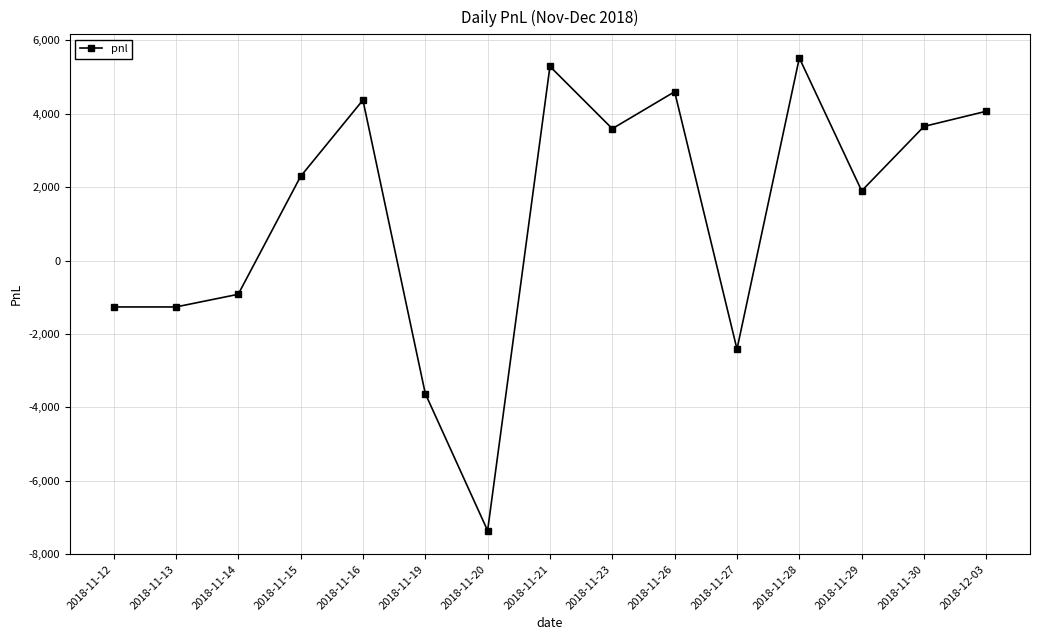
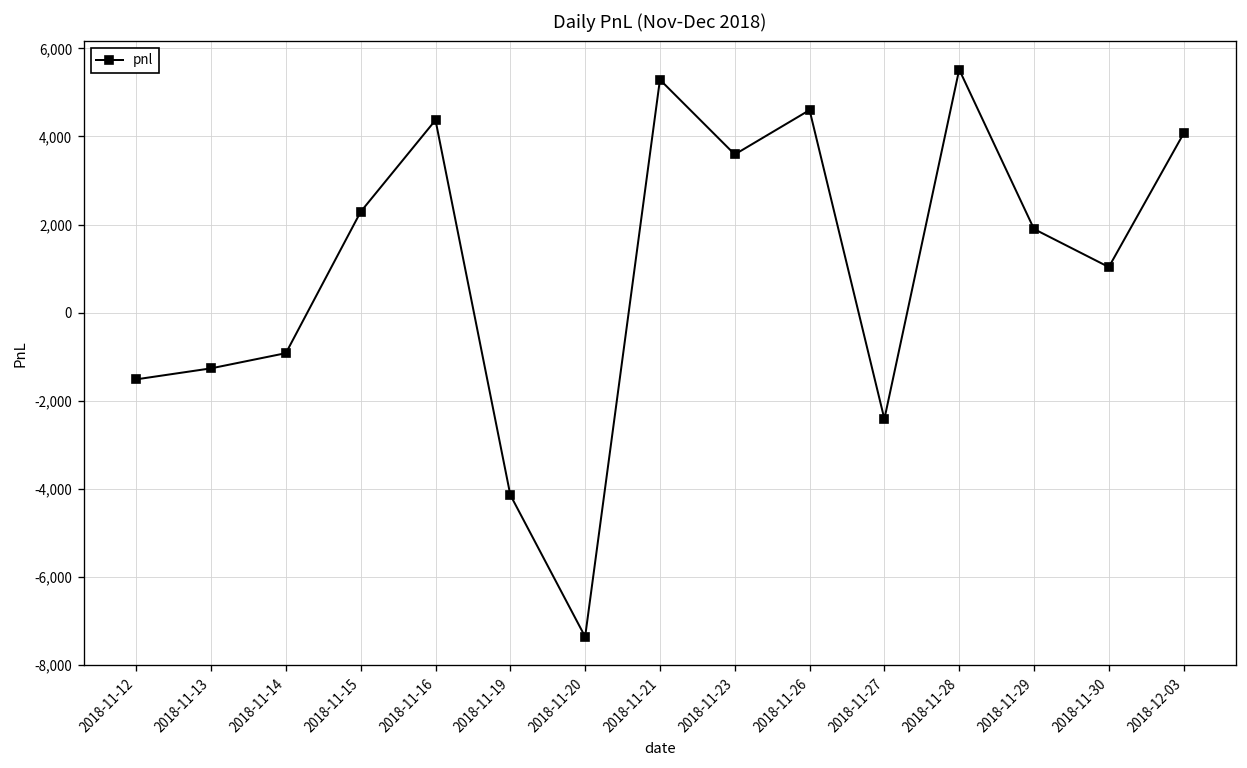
  {
-   "2018-11-12": "-1,300",
+   "2018-11-12": "-1,500",
    "2018-11-13": "-1,300",
    "2018-11-14": "-900",
    "2018-11-15": "2,300",
    "2018-11-16": "4,400",
-   "2018-11-19": "-3,600",
+   "2018-11-19": "-4,100",
    "2018-11-20": "-7,400",
    "2018-11-21": "5,300",
    "2018-11-23": "3,600",
    "2018-11-26": "4,600",
    "2018-11-27": "-2,400",
    "2018-11-28": "5,500",
    "2018-11-29": "1,900",
-   "2018-11-30": "3,700",
+   "2018-11-30": "1,000",
    "2018-12-03": "4,100"
  }
